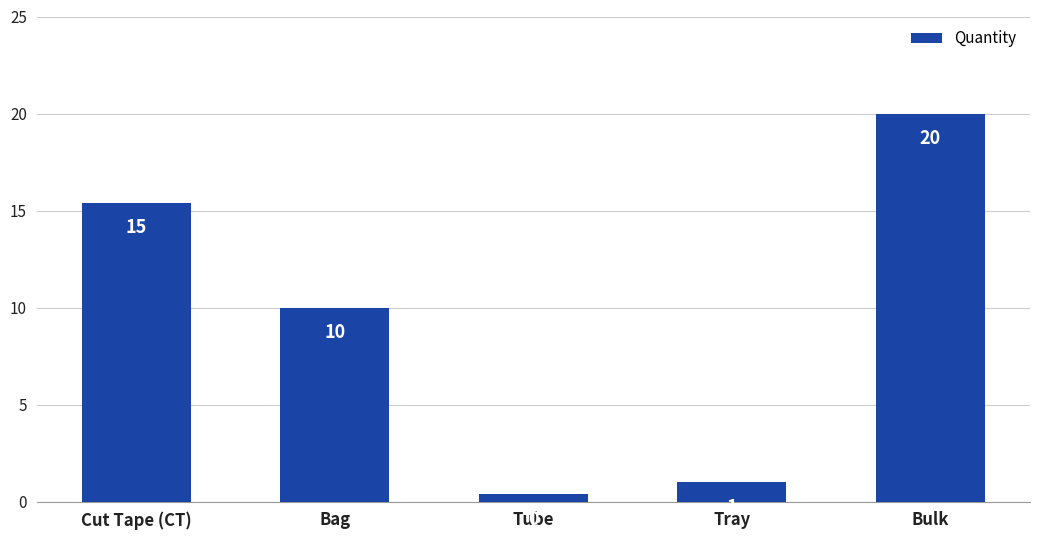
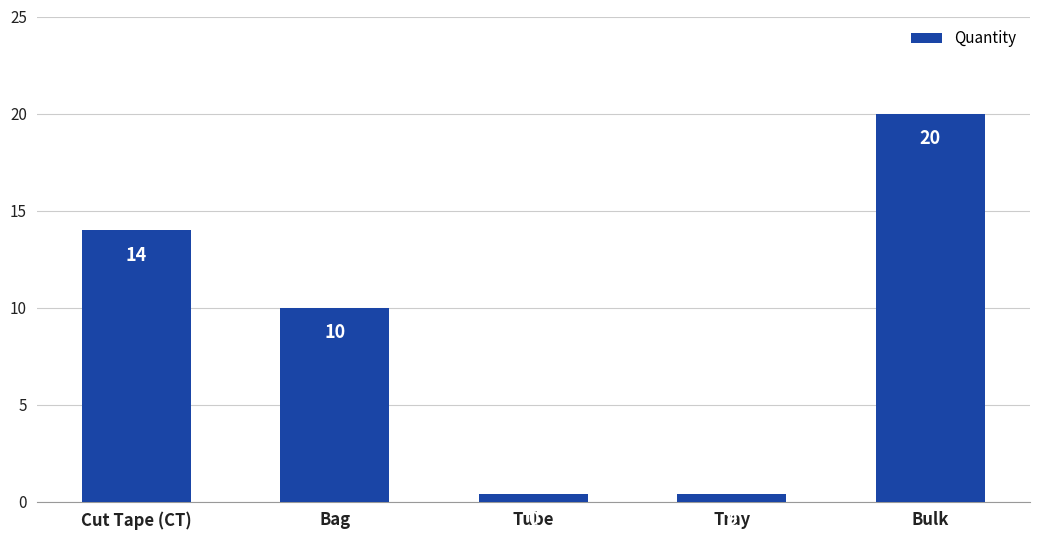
  {
-   "Cut Tape (CT)": 15,
+   "Cut Tape (CT)": 14,
    "Bag": 10,
-   "Tray": 1.0,
+   "Tray": 0.4,
    "Bulk": 20
  }
